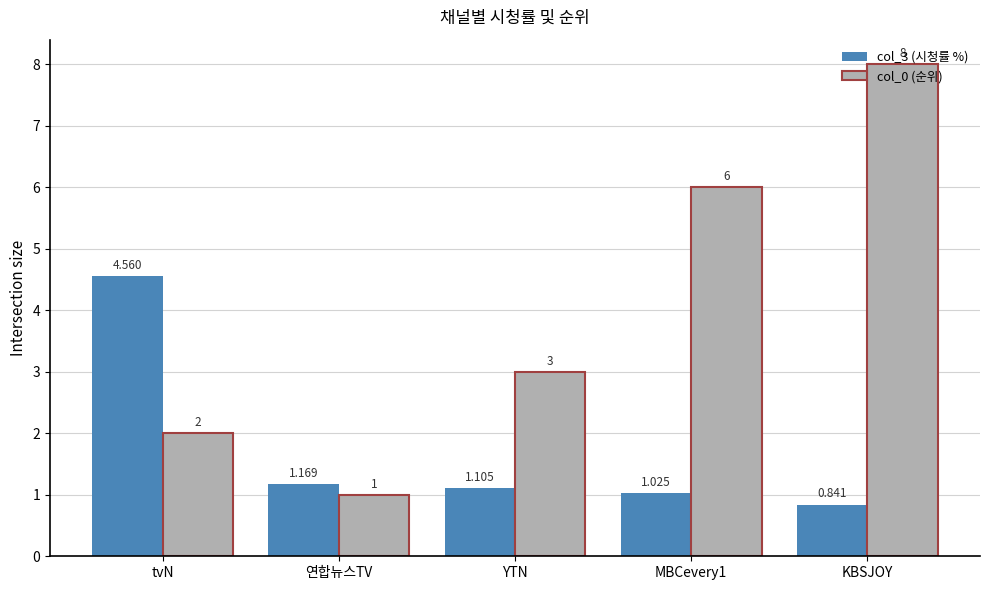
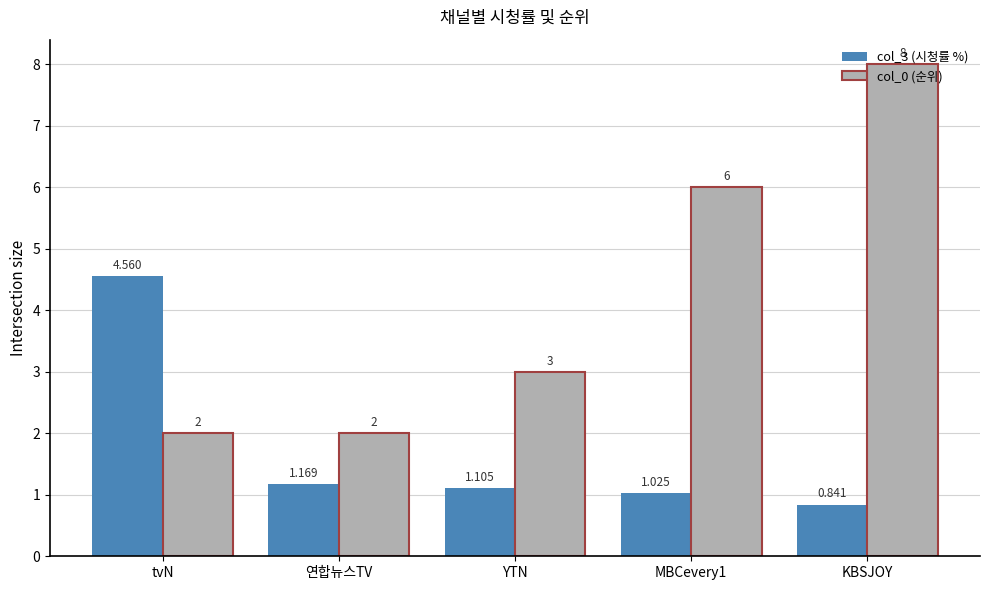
  {
    "col_3 (시청률 %)": {
      "tvN": 4.560,
      "연합뉴스TV": 1.169,
      "YTN": 1.105,
      "MBCevery1": 1.025,
      "KBSJOY": 0.841
    },
    "col_0 (순위)": {
      "tvN": 2,
-     "연합뉴스TV": 1,
+     "연합뉴스TV": 2,
      "YTN": 3,
      "MBCevery1": 6,
      "KBSJOY": 8
    }
  }
